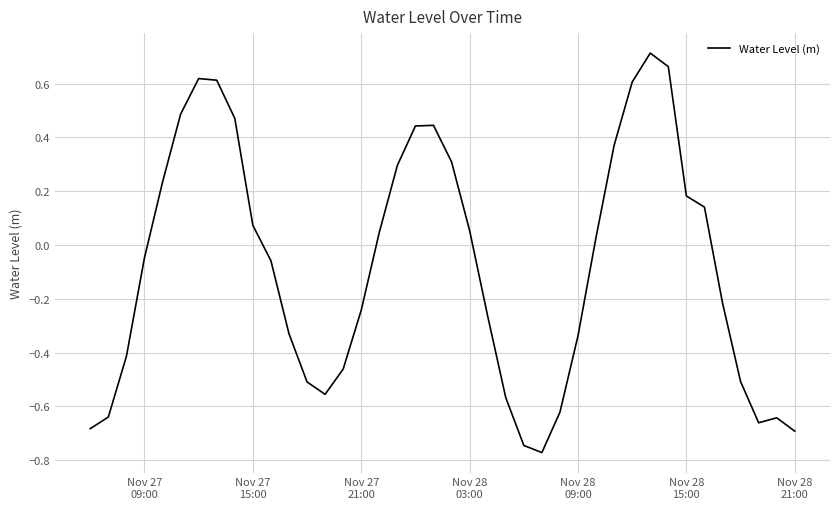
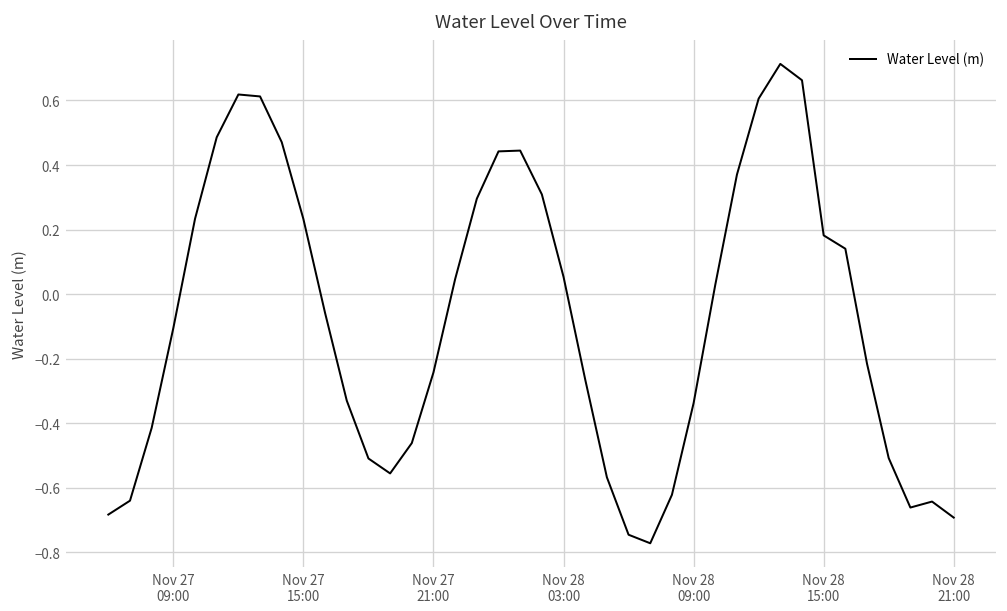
  {
-   "Nov 27 09:00": -0.05,
-   "Nov 27 15:00": 0.07,
+   "Nov 27 09:00": -0.10,
+   "Nov 27 15:00": 0.23,
    "Nov 27 21:00": -0.24,
    "Nov 28 03:00": 0.05,
    "Nov 28 09:00": -0.34,
    "Nov 28 15:00": 0.18,
    "Nov 28 21:00": -0.69
  }
